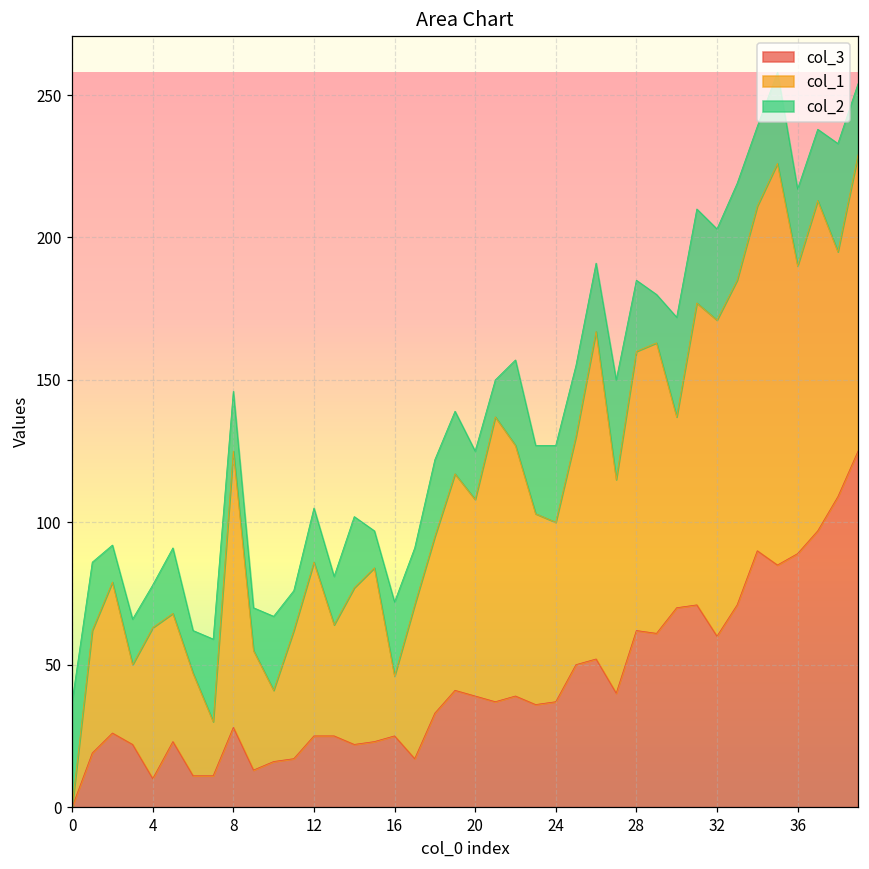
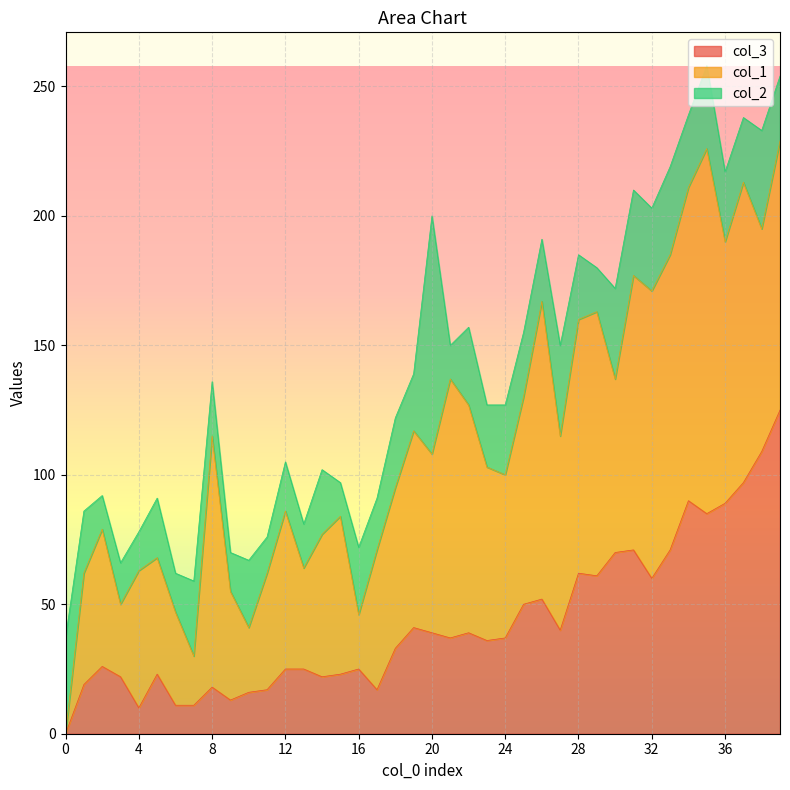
  {
    "col_3": {
      "4": 10,
-     "8": 28,
+     "8": 18,
      "12": 25,
      "16": 25,
      "20": 39,
      "24": 37,
      "28": 62,
      "32": 60,
      "36": 89
    },
    "col_1": {
      "4": 53,
      "8": 97,
      "12": 61,
      "16": 21,
      "20": 69,
      "24": 63,
      "28": 98,
      "32": 111,
      "36": 101
    },
    "col_2": {
      "0": 37,
      "4": 15,
      "8": 21,
      "12": 19,
      "16": 26,
-     "20": 17,
+     "20": 92,
      "24": 27,
      "28": 25,
      "32": 32,
      "36": 27
    }
  }
